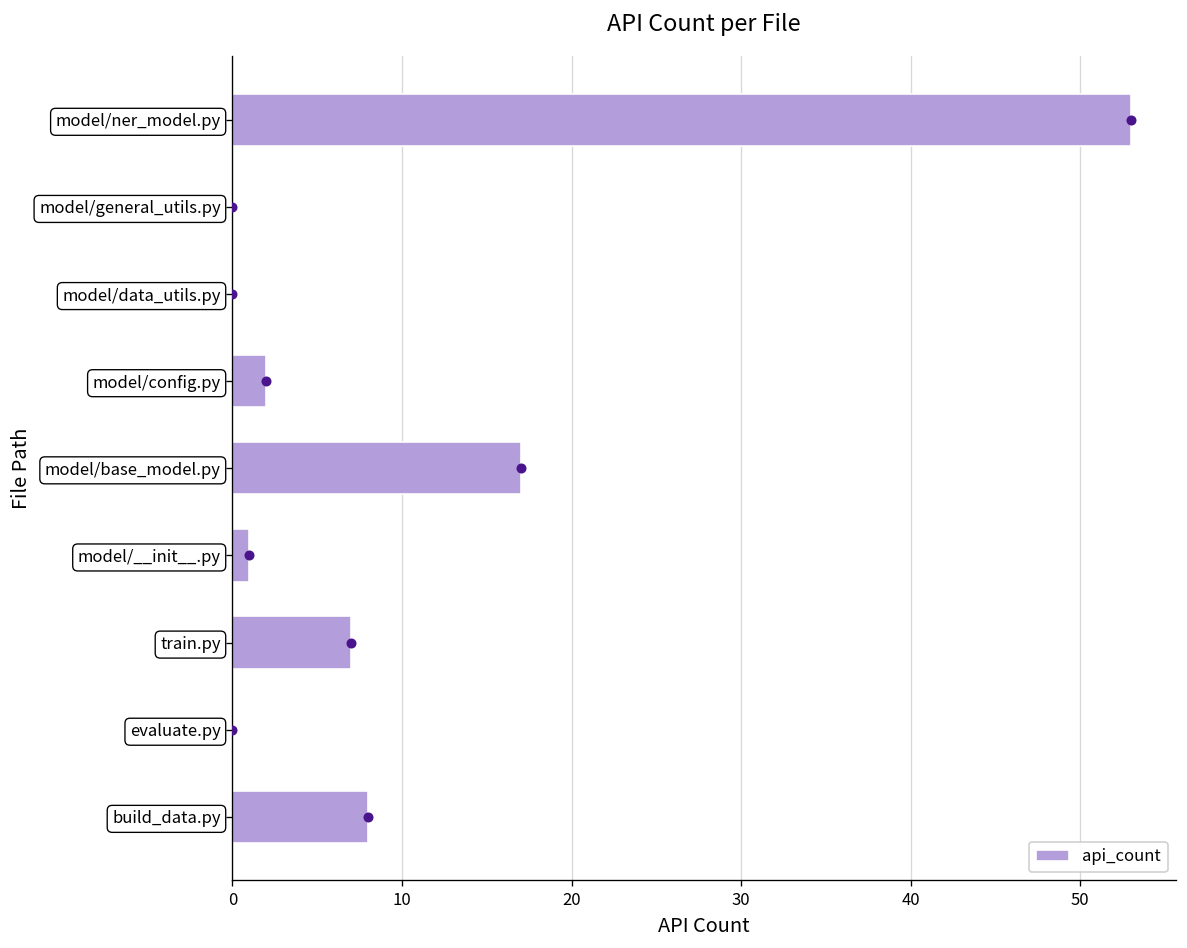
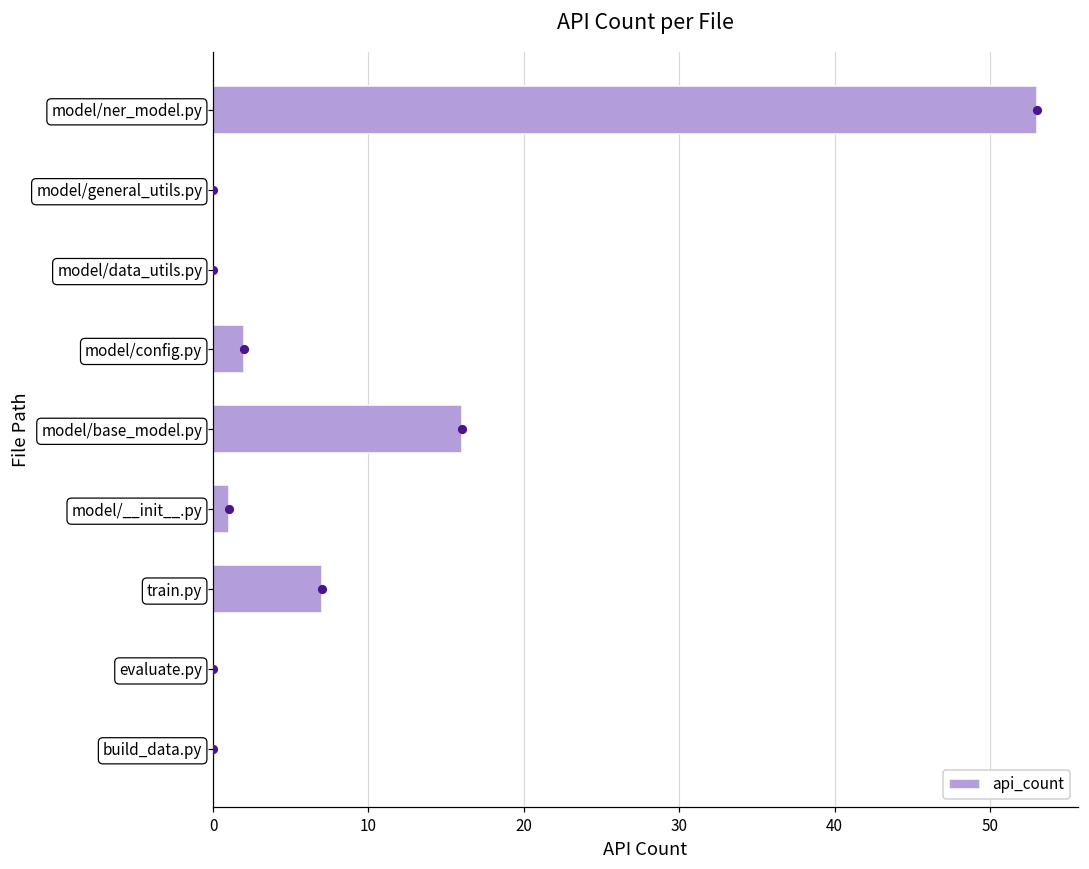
  {
    "api_count": {
      "model/ner_model.py": 53,
      "model/general_utils.py": 0,
      "model/data_utils.py": 0,
      "model/config.py": 2,
-     "model/base_model.py": 17,
+     "model/base_model.py": 16,
      "model/__init__.py": 1,
      "train.py": 7,
      "evaluate.py": 0,
-     "build_data.py": 8
+     "build_data.py": 0
    }
  }
